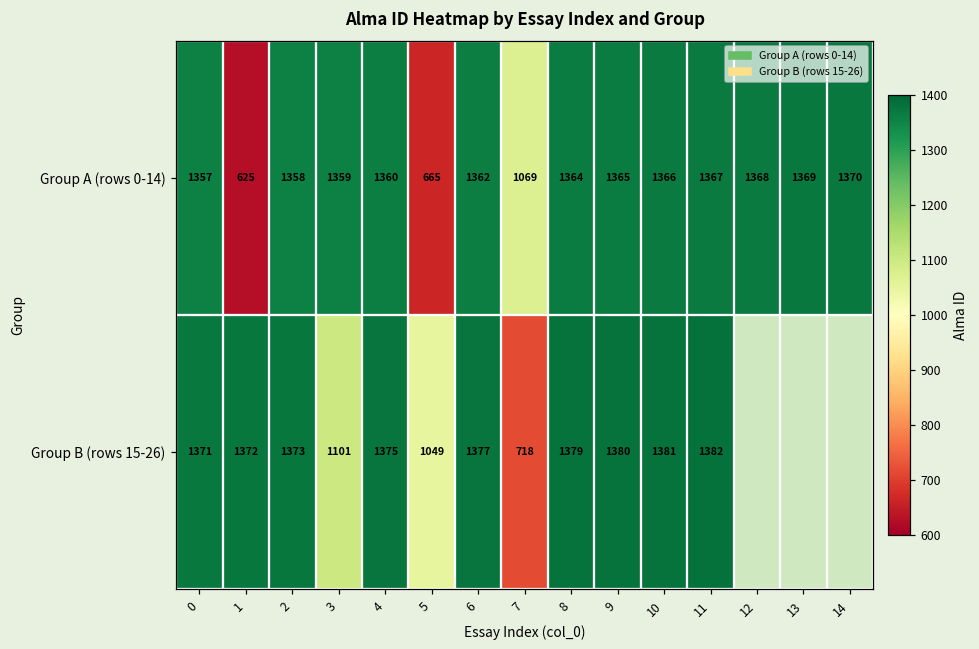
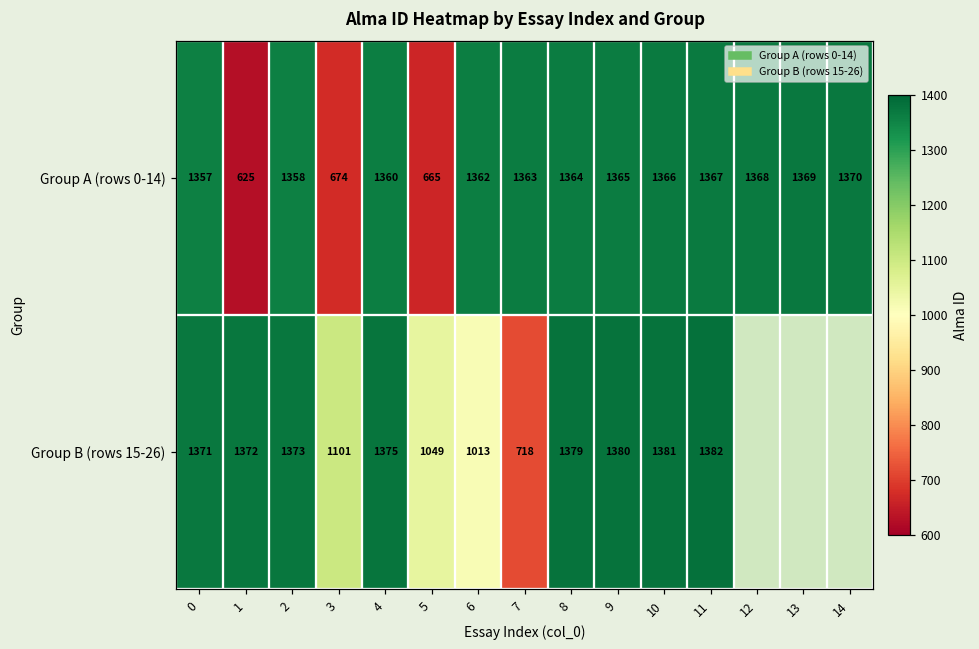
  {
    "Group A (rows 0-14)": {
      "0": 1357,
      "1": 625,
      "2": 1358,
-     "3": 1359,
+     "3": 674,
      "4": 1360,
      "5": 665,
      "6": 1362,
-     "7": 1069,
+     "7": 1363,
      "8": 1364,
      "9": 1365,
      "10": 1366,
      "11": 1367,
      "12": 1368,
      "13": 1369,
      "14": 1370
    },
    "Group B (rows 15-26)": {
      "0": 1371,
      "1": 1372,
      "2": 1373,
      "3": 1101,
      "4": 1375,
      "5": 1049,
-     "6": 1377,
+     "6": 1013,
      "7": 718,
      "8": 1379,
      "9": 1380,
      "10": 1381,
      "11": 1382
    }
  }
